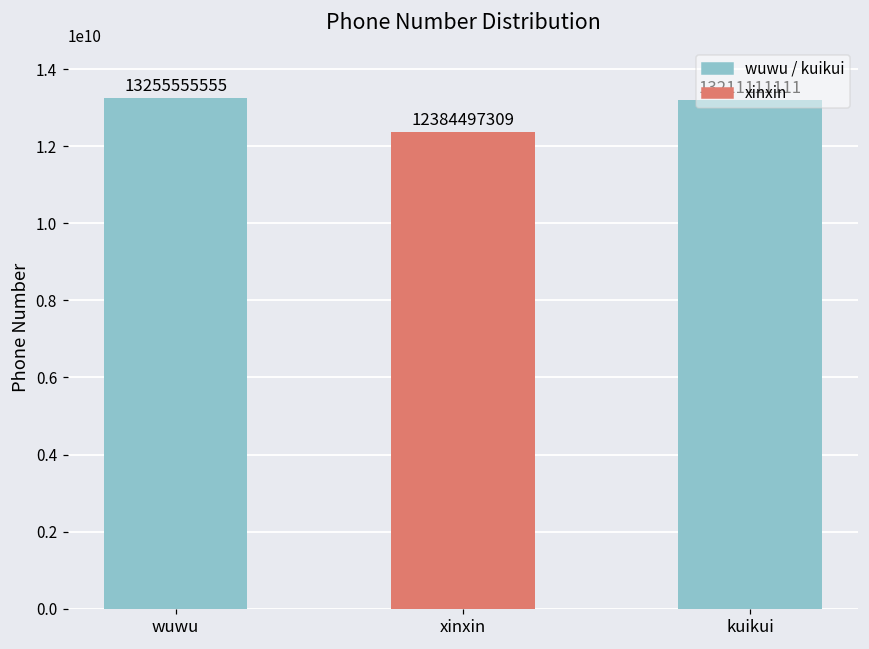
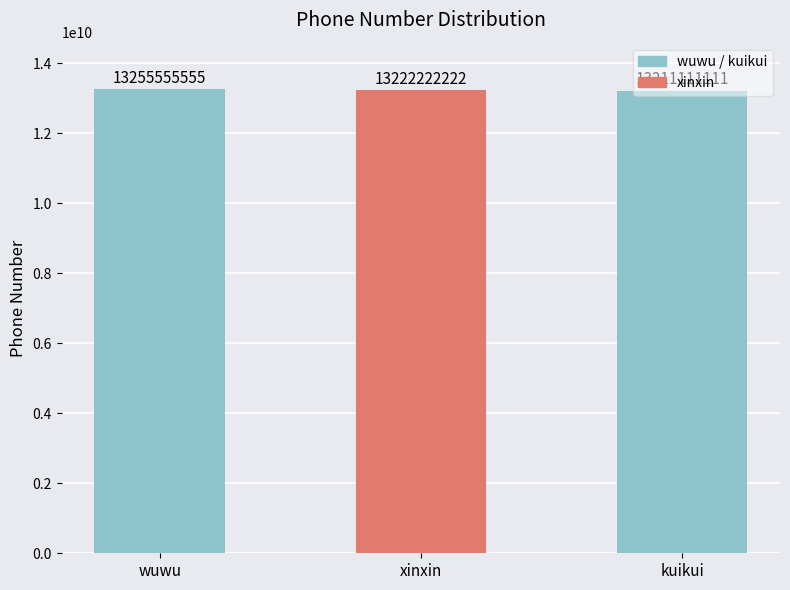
  {
    "wuwu": 13255555555,
-   "xinxin": 12384497309
+   "xinxin": 13222222222
  }
